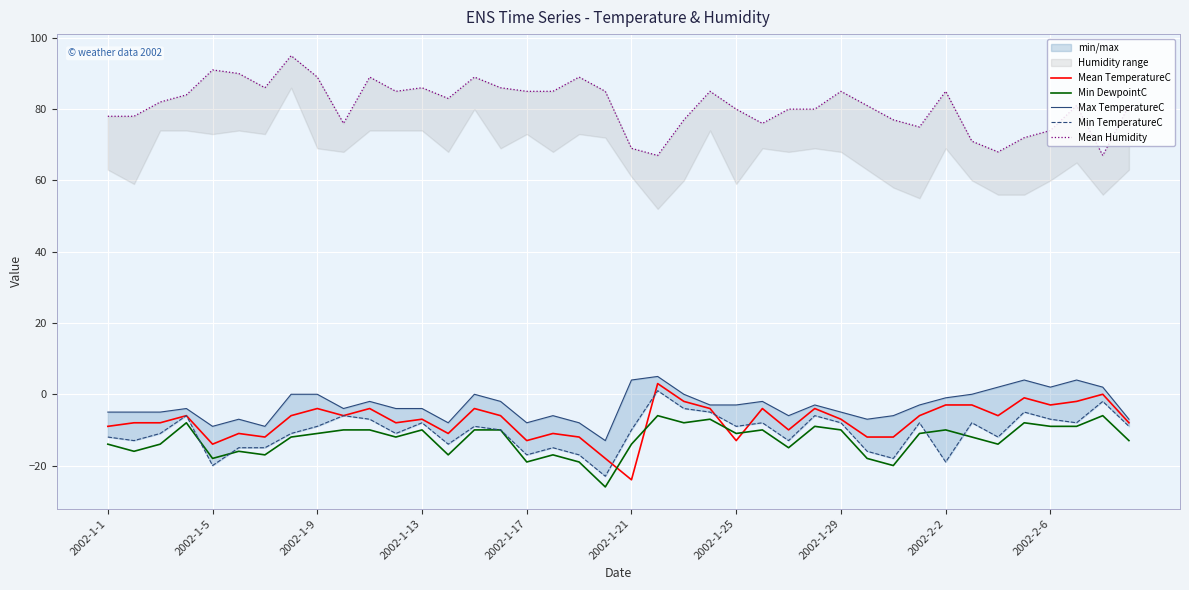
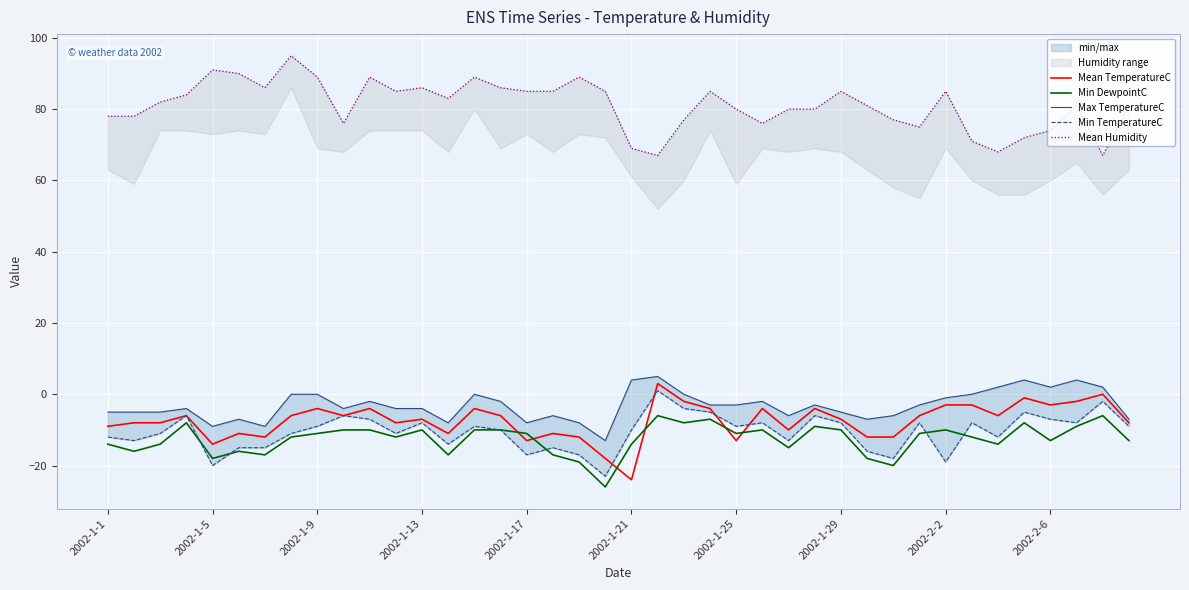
  {
    "Mean TemperatureC": {
      "2002-1-1": -9,
      "2002-1-5": -14,
      "2002-1-9": -4,
      "2002-1-13": -7,
      "2002-1-17": -13,
      "2002-1-21": -24,
      "2002-1-25": -13,
      "2002-1-29": -7,
      "2002-2-2": -3,
      "2002-2-6": -3
    },
    "Min DewpointC": {
      "2002-1-1": -14,
      "2002-1-5": -18,
      "2002-1-9": -11,
      "2002-1-13": -10,
-     "2002-1-17": -19,
+     "2002-1-17": -11,
      "2002-1-21": -14,
      "2002-1-25": -11,
      "2002-1-29": -10,
      "2002-2-2": -10,
-     "2002-2-6": -9
+     "2002-2-6": -13
    },
    "Min TemperatureC": {
      "2002-1-1": -12,
      "2002-1-5": -20,
      "2002-1-9": -9,
      "2002-1-13": -8,
      "2002-1-17": -17,
      "2002-1-21": -10,
      "2002-1-25": -9,
      "2002-1-29": -8,
      "2002-2-2": -19,
      "2002-2-6": -7
    }
  }
